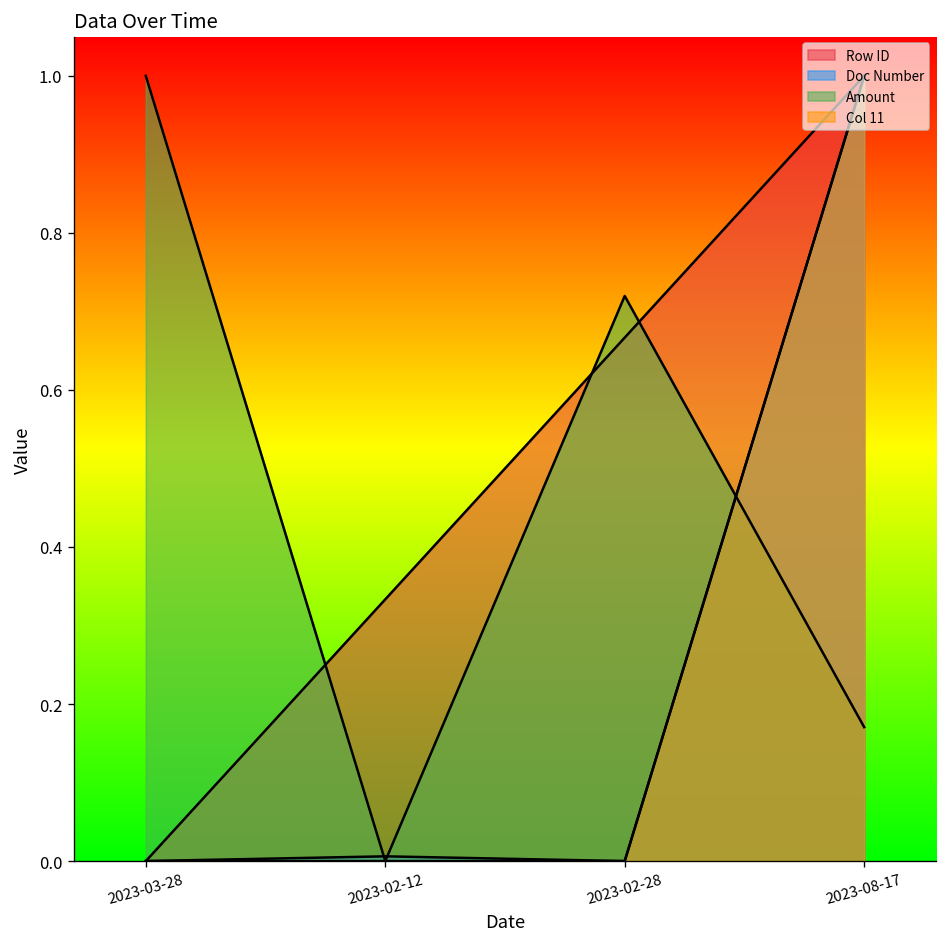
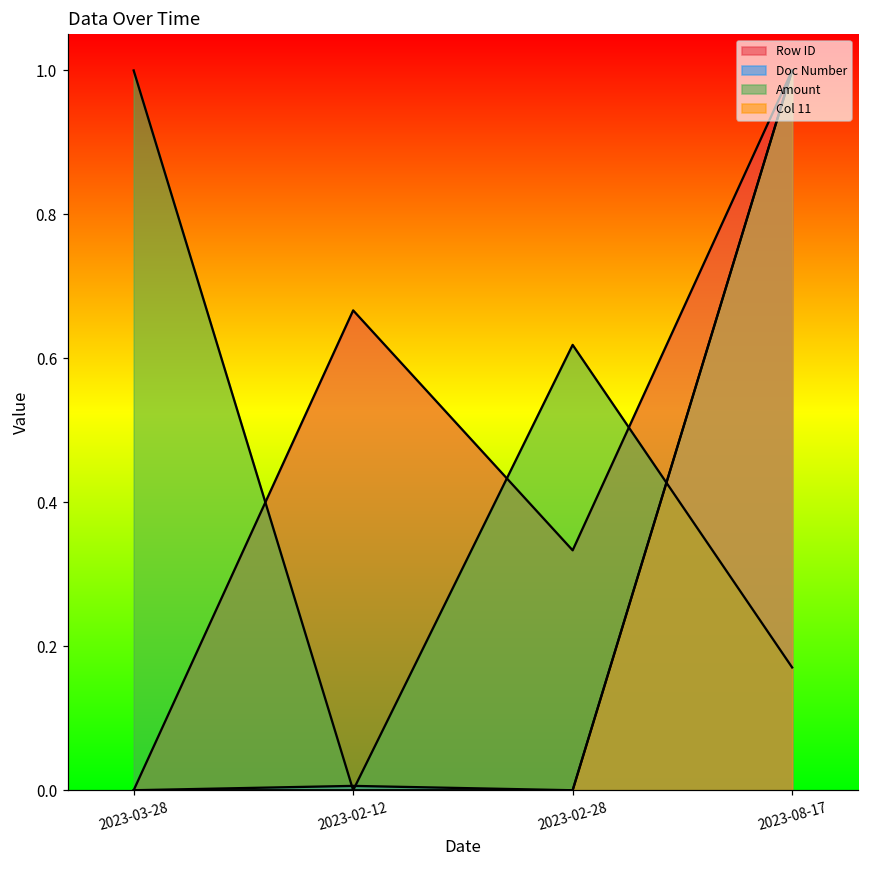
  {
    "Row ID": {
-     "2023-02-12": 0.33,
-     "2023-02-28": 0.67
+     "2023-02-12": 0.67,
+     "2023-02-28": 0.33
    },
    "Doc Number": {
      "2023-02-12": 0.01
    },
    "Amount": {
      "2023-03-28": 1.00,
-     "2023-02-28": 0.72,
+     "2023-02-28": 0.62,
      "2023-08-17": 0.17
    }
  }
